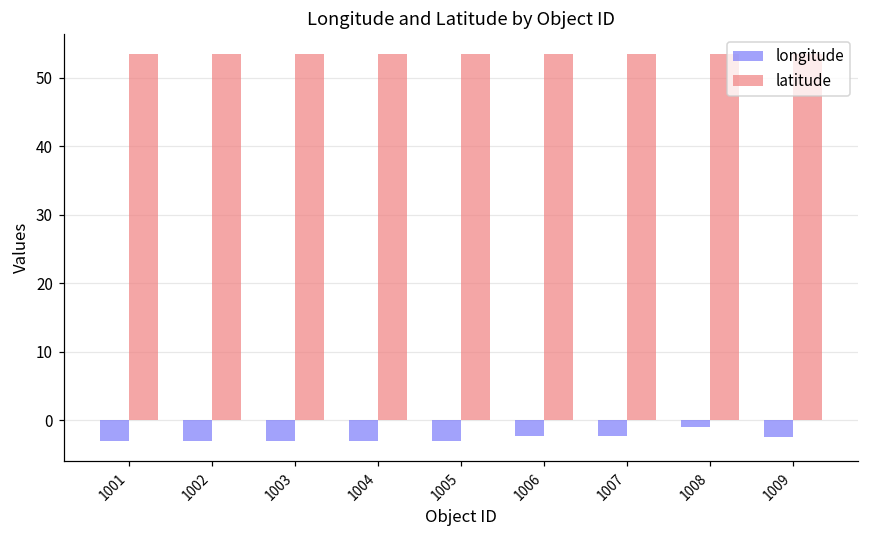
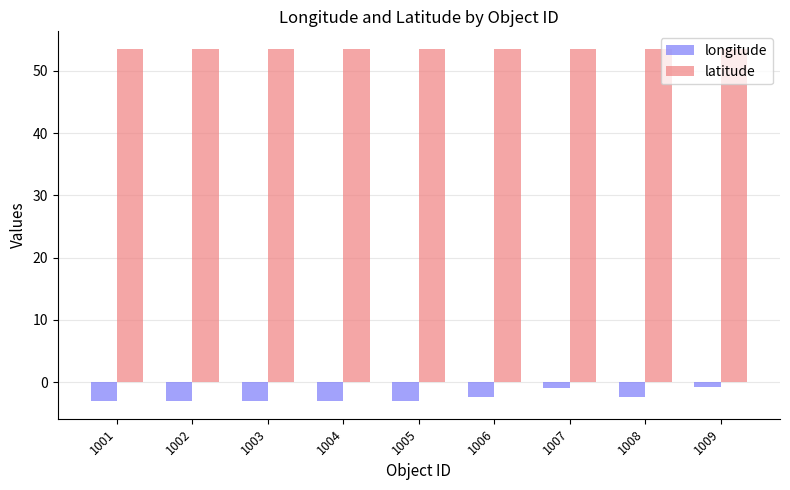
  {
    "longitude": {
      "1001": -3,
      "1002": -3,
      "1003": -3,
      "1004": -3,
      "1005": -3,
      "1006": -2,
-     "1007": -2,
-     "1008": -1,
-     "1009": -2
+     "1007": -1,
+     "1008": -2,
+     "1009": -1
    },
    "latitude": {
      "1001": 53,
      "1002": 53,
      "1003": 53,
      "1004": 53,
      "1005": 53,
      "1006": 53,
      "1007": 53,
      "1008": 53
    }
  }
